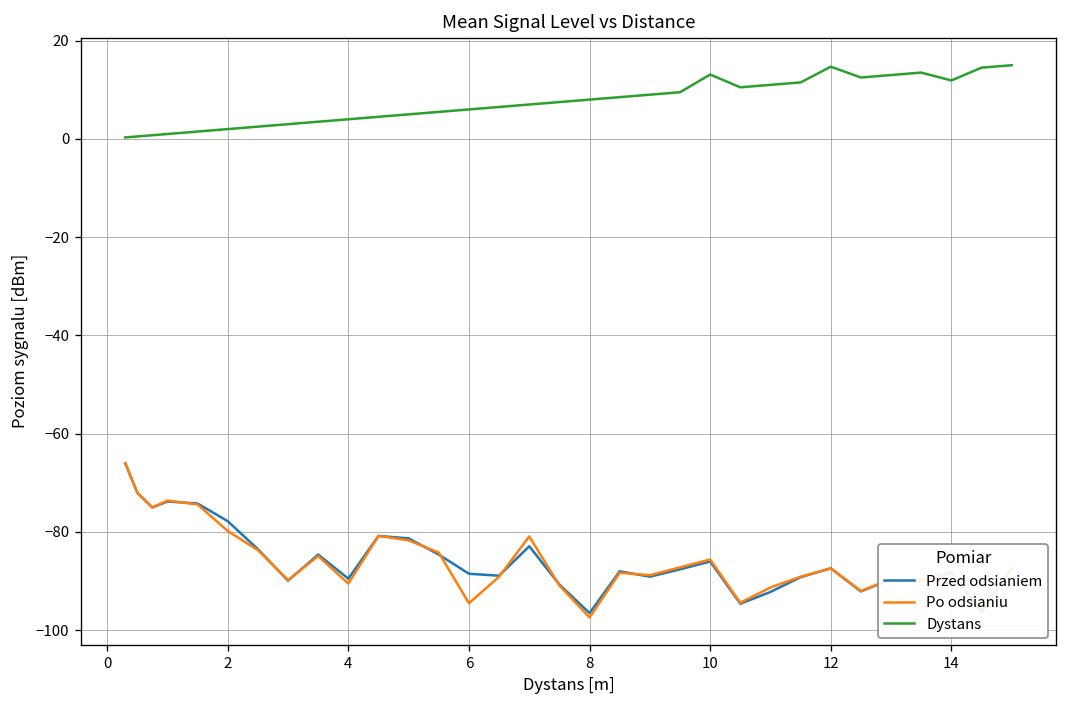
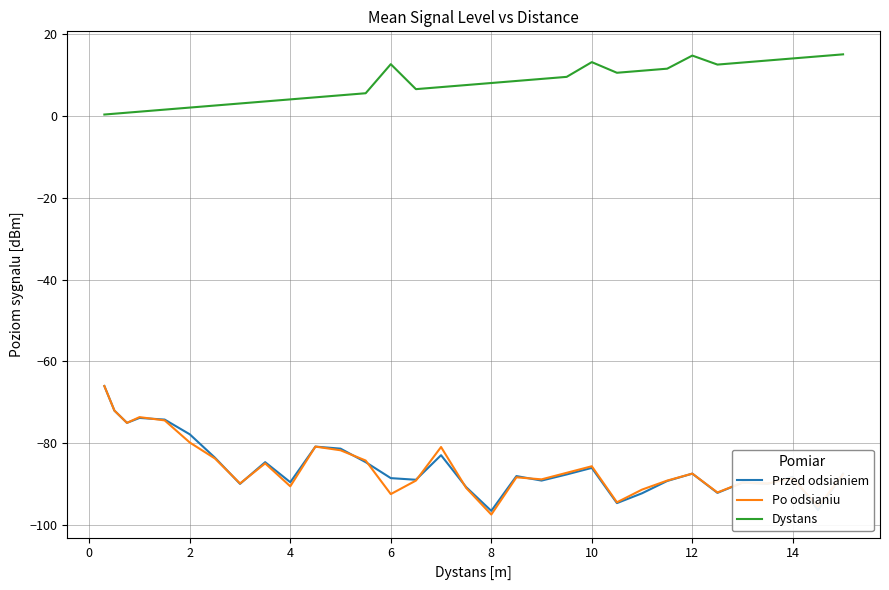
  {
    "Przed odsianiem": {
      "2": -78,
      "4": -90,
      "6": -89,
      "8": -97
    },
    "Po odsianiu": {
      "2": -80,
      "4": -91,
-     "6": -95,
+     "6": -92,
      "8": -97
    },
    "Dystans": {
      "2": 2,
      "4": 4,
-     "6": 6,
+     "6": 13,
      "8": 8,
      "10": 13,
      "12": 15,
-     "14": 12
+     "14": 14
    }
  }
